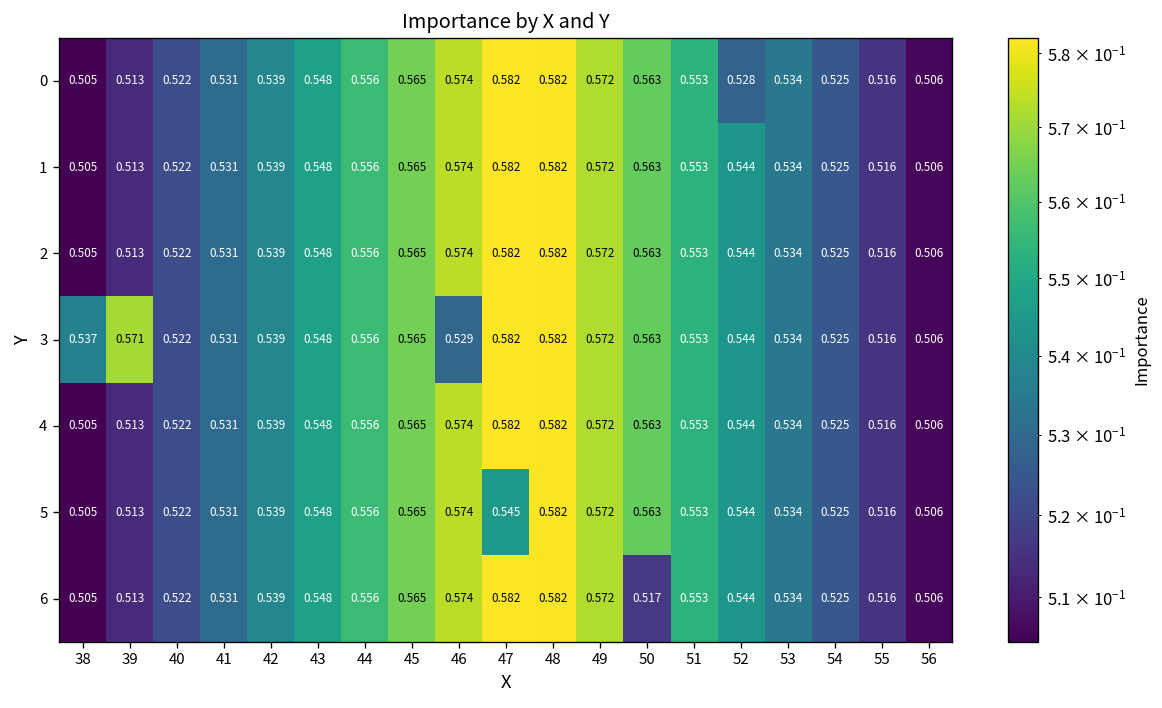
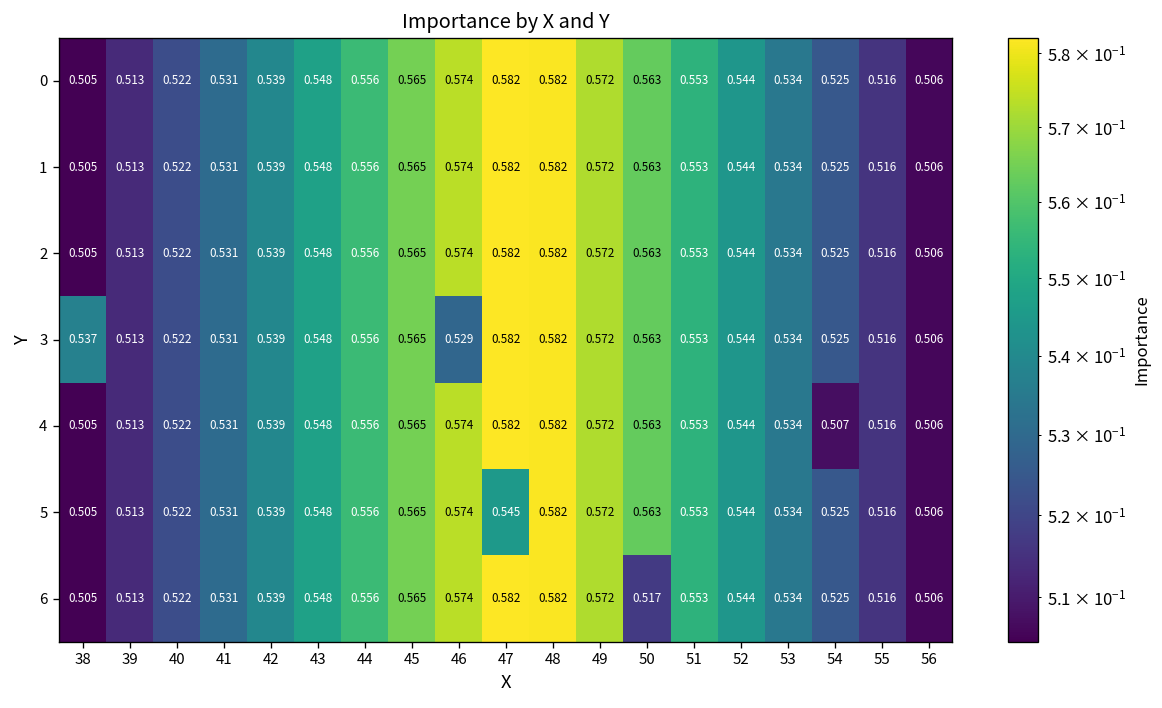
  {
    "0": {
      "38": 0.505,
      "39": 0.513,
      "40": 0.522,
      "41": 0.531,
      "42": 0.539,
      "43": 0.548,
      "44": 0.556,
      "45": 0.565,
      "46": 0.574,
      "47": 0.582,
      "48": 0.582,
      "49": 0.572,
      "50": 0.563,
      "51": 0.553,
-     "52": 0.528,
+     "52": 0.544,
      "53": 0.534,
      "54": 0.525,
      "55": 0.516,
      "56": 0.506
    },
    "1": {
      "38": 0.505,
      "39": 0.513,
      "40": 0.522,
      "41": 0.531,
      "42": 0.539,
      "43": 0.548,
      "44": 0.556,
      "45": 0.565,
      "46": 0.574,
      "47": 0.582,
      "48": 0.582,
      "49": 0.572,
      "50": 0.563,
      "51": 0.553,
      "52": 0.544,
      "53": 0.534,
      "54": 0.525,
      "55": 0.516,
      "56": 0.506
    },
    "2": {
      "38": 0.505,
      "39": 0.513,
      "40": 0.522,
      "41": 0.531,
      "42": 0.539,
      "43": 0.548,
      "44": 0.556,
      "45": 0.565,
      "46": 0.574,
      "47": 0.582,
      "48": 0.582,
      "49": 0.572,
      "50": 0.563,
      "51": 0.553,
      "52": 0.544,
      "53": 0.534,
      "54": 0.525,
      "55": 0.516,
      "56": 0.506
    },
    "3": {
      "38": 0.537,
-     "39": 0.571,
+     "39": 0.513,
      "40": 0.522,
      "41": 0.531,
      "42": 0.539,
      "43": 0.548,
      "44": 0.556,
      "45": 0.565,
      "46": 0.529,
      "47": 0.582,
      "48": 0.582,
      "49": 0.572,
      "50": 0.563,
      "51": 0.553,
      "52": 0.544,
      "53": 0.534,
      "54": 0.525,
      "55": 0.516,
      "56": 0.506
    },
    "4": {
      "38": 0.505,
      "39": 0.513,
      "40": 0.522,
      "41": 0.531,
      "42": 0.539,
      "43": 0.548,
      "44": 0.556,
      "45": 0.565,
      "46": 0.574,
      "47": 0.582,
      "48": 0.582,
      "49": 0.572,
      "50": 0.563,
      "51": 0.553,
      "52": 0.544,
      "53": 0.534,
-     "54": 0.525,
+     "54": 0.507,
      "55": 0.516,
      "56": 0.506
    },
    "5": {
      "38": 0.505,
      "39": 0.513,
      "40": 0.522,
      "41": 0.531,
      "42": 0.539,
      "43": 0.548,
      "44": 0.556,
      "45": 0.565,
      "46": 0.574,
      "47": 0.545,
      "48": 0.582,
      "49": 0.572,
      "50": 0.563,
      "51": 0.553,
      "52": 0.544,
      "53": 0.534,
      "54": 0.525,
      "55": 0.516,
      "56": 0.506
    },
    "6": {
      "38": 0.505,
      "39": 0.513,
      "40": 0.522,
      "41": 0.531,
      "42": 0.539,
      "43": 0.548,
      "44": 0.556,
      "45": 0.565,
      "46": 0.574,
      "47": 0.582,
      "48": 0.582,
      "49": 0.572,
      "50": 0.517,
      "51": 0.553,
      "52": 0.544,
      "53": 0.534,
      "54": 0.525,
      "55": 0.516,
      "56": 0.506
    }
  }
